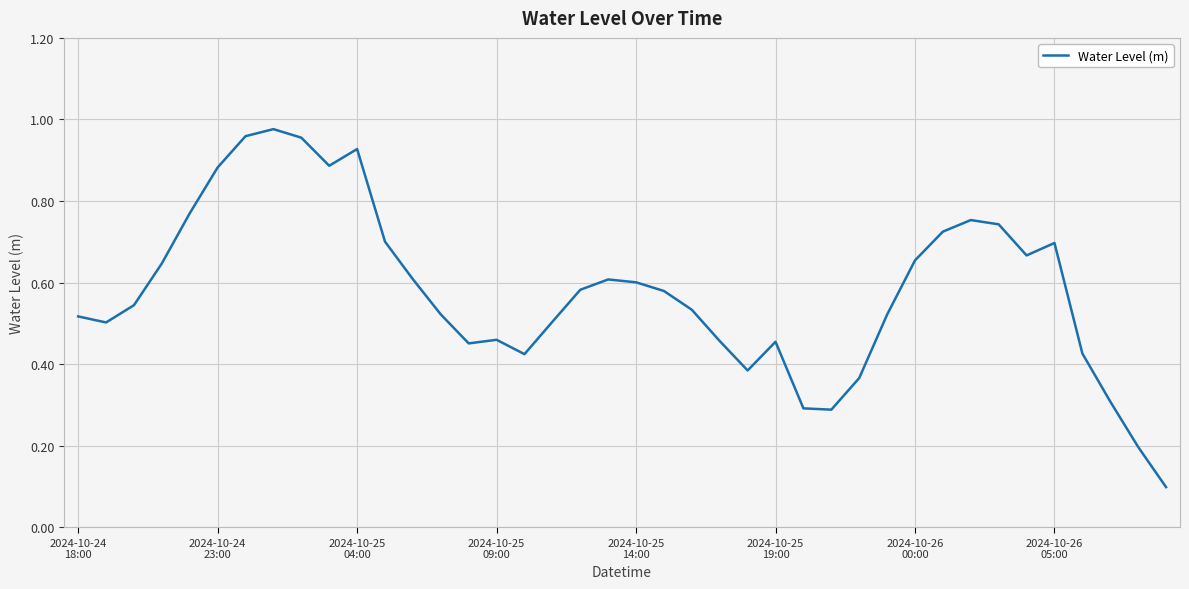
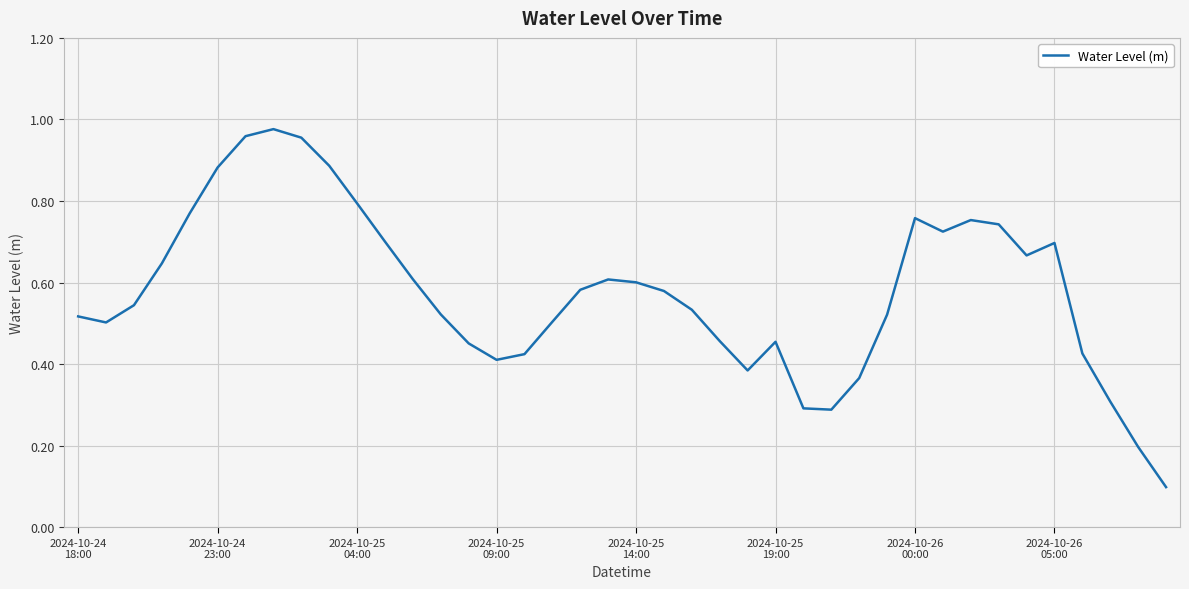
  {
    "2024-10-24 18:00": 0.52,
    "2024-10-24 23:00": 0.88,
-   "2024-10-25 04:00": 0.93,
-   "2024-10-25 09:00": 0.46,
+   "2024-10-25 04:00": 0.79,
+   "2024-10-25 09:00": 0.41,
    "2024-10-25 14:00": 0.60,
    "2024-10-25 19:00": 0.46,
-   "2024-10-26 00:00": 0.65,
+   "2024-10-26 00:00": 0.76,
    "2024-10-26 05:00": 0.70
  }
